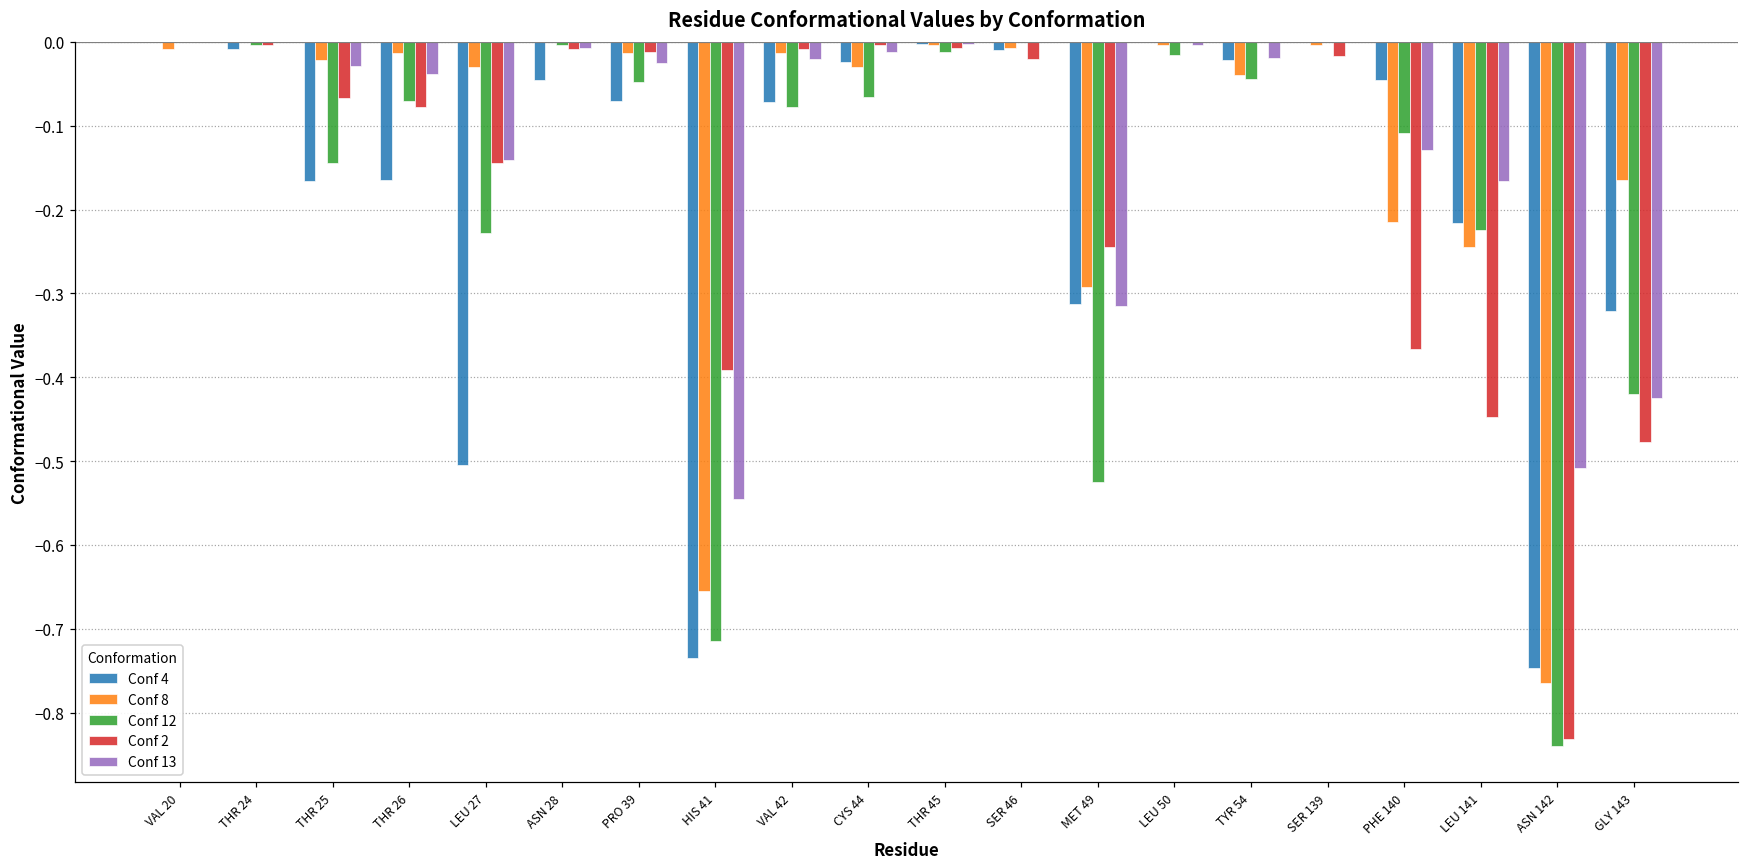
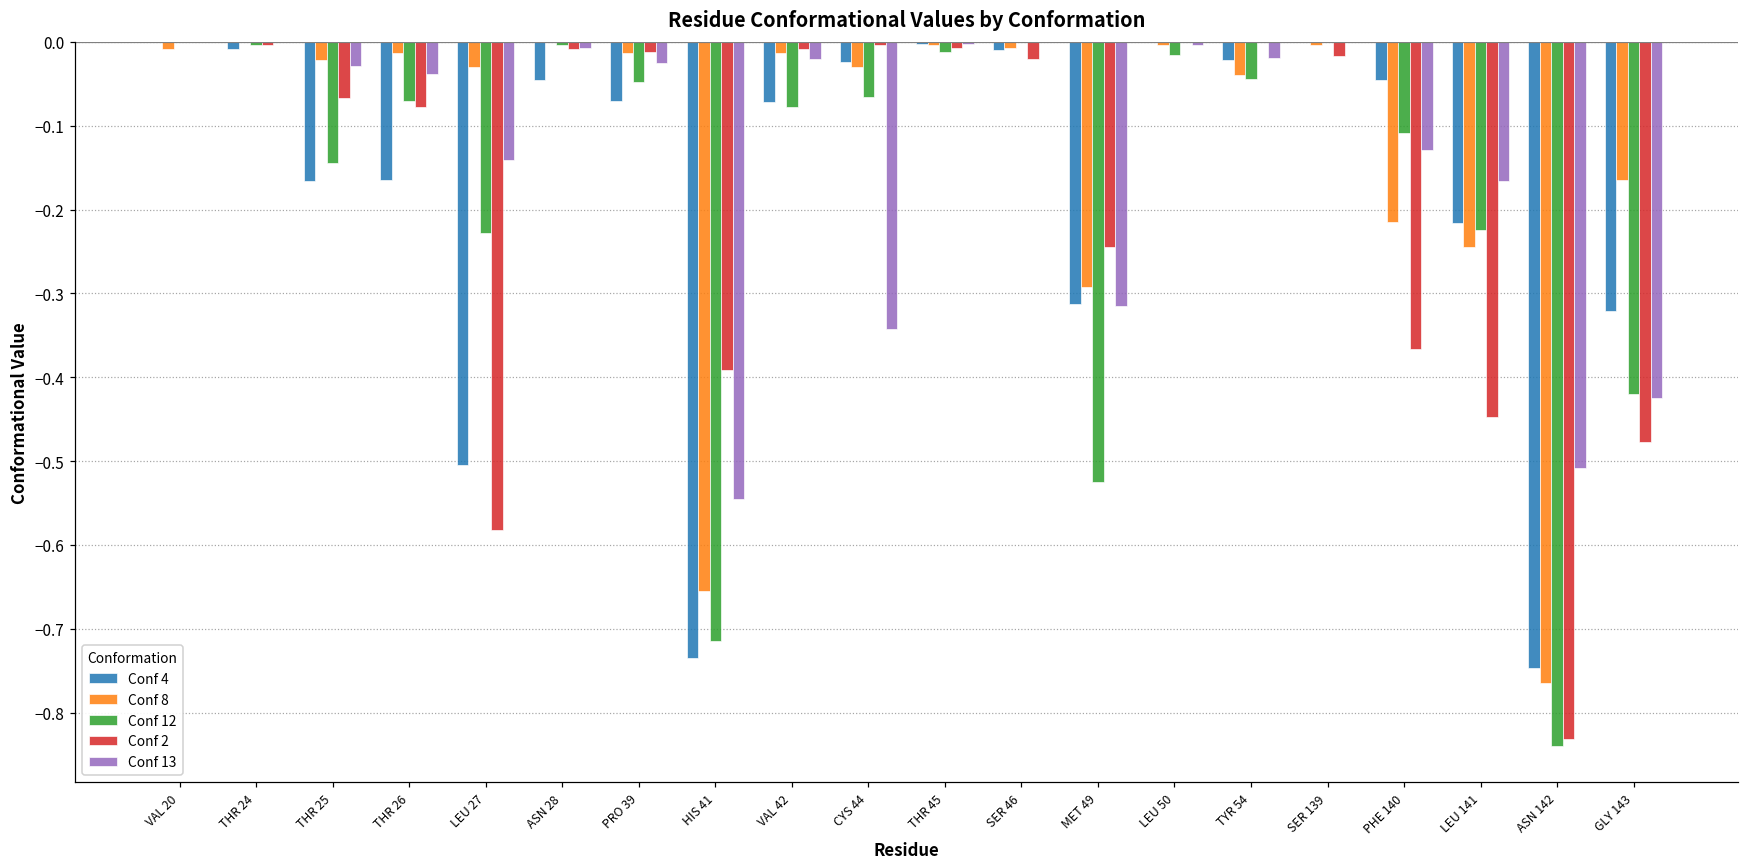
  {
    "Conf 4": {
      "VAL 20": 0.00,
      "THR 24": -0.01,
      "THR 25": -0.17,
      "THR 26": -0.16,
      "LEU 27": -0.50,
      "ASN 28": -0.05,
      "PRO 39": -0.07,
      "HIS 41": -0.74,
      "VAL 42": -0.07,
      "CYS 44": -0.02,
      "SER 46": -0.01,
      "MET 49": -0.31,
      "LEU 50": 0.00,
      "TYR 54": -0.02,
      "SER 139": 0.00,
      "PHE 140": -0.05,
      "LEU 141": -0.22,
      "ASN 142": -0.75,
      "GLY 143": -0.32
    },
    "Conf 8": {
      "VAL 20": -0.01,
      "THR 24": 0.00,
      "THR 25": -0.02,
      "THR 26": -0.01,
      "LEU 27": -0.03,
      "ASN 28": 0.00,
      "PRO 39": -0.01,
      "HIS 41": -0.65,
      "VAL 42": -0.01,
      "CYS 44": -0.03,
      "THR 45": 0.00,
      "SER 46": -0.01,
      "MET 49": -0.29,
      "LEU 50": 0.00,
      "TYR 54": -0.04,
      "SER 139": 0.00,
      "PHE 140": -0.22,
      "LEU 141": -0.24,
      "ASN 142": -0.76,
      "GLY 143": -0.16
    },
    "Conf 12": {
      "VAL 20": 0.00,
      "THR 24": 0.00,
      "THR 25": -0.14,
      "THR 26": -0.07,
      "LEU 27": -0.23,
      "ASN 28": 0.00,
      "PRO 39": -0.05,
      "HIS 41": -0.71,
      "VAL 42": -0.08,
      "CYS 44": -0.07,
      "THR 45": -0.01,
      "SER 46": 0.00,
      "MET 49": -0.52,
      "LEU 50": -0.02,
      "TYR 54": -0.04,
      "SER 139": 0.00,
      "PHE 140": -0.11,
      "LEU 141": -0.22,
      "ASN 142": -0.84,
      "GLY 143": -0.42
    },
    "Conf 2": {
      "VAL 20": 0.00,
      "THR 24": 0.00,
      "THR 25": -0.07,
      "THR 26": -0.08,
-     "LEU 27": -0.14,
+     "LEU 27": -0.58,
      "ASN 28": -0.01,
      "PRO 39": -0.01,
      "HIS 41": -0.39,
      "VAL 42": -0.01,
      "CYS 44": 0.00,
      "THR 45": -0.01,
      "SER 46": -0.02,
      "MET 49": -0.24,
      "LEU 50": 0.00,
      "TYR 54": 0.00,
      "SER 139": -0.02,
      "PHE 140": -0.37,
      "LEU 141": -0.45,
      "ASN 142": -0.83,
      "GLY 143": -0.48
    },
    "Conf 13": {
      "VAL 20": 0.00,
      "THR 24": 0.00,
      "THR 25": -0.03,
      "THR 26": -0.04,
      "LEU 27": -0.14,
      "ASN 28": -0.01,
      "PRO 39": -0.02,
      "HIS 41": -0.55,
      "VAL 42": -0.02,
-     "CYS 44": -0.01,
+     "CYS 44": -0.34,
      "SER 46": 0.00,
      "MET 49": -0.31,
      "LEU 50": 0.00,
      "TYR 54": -0.02,
      "SER 139": 0.00,
      "PHE 140": -0.13,
      "LEU 141": -0.17,
      "ASN 142": -0.51,
      "GLY 143": -0.42
    }
  }
